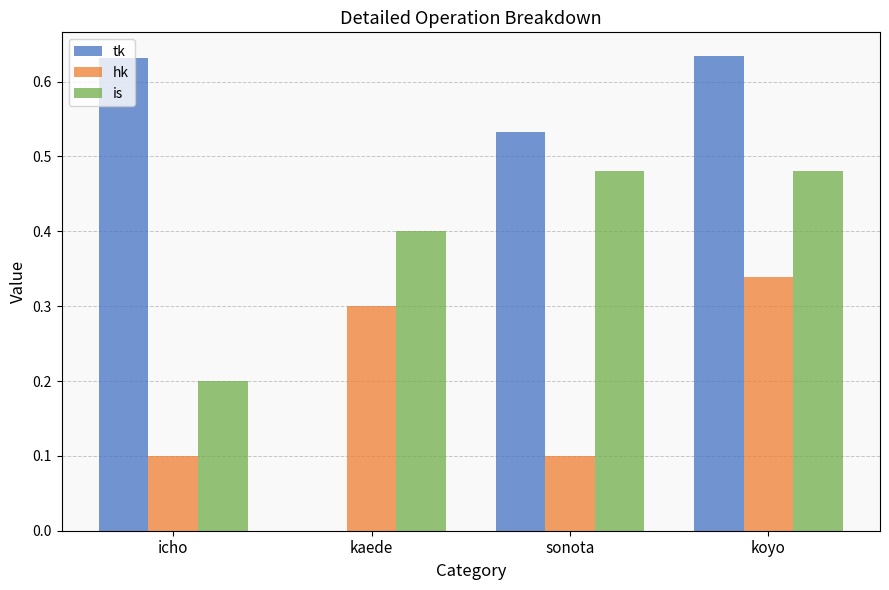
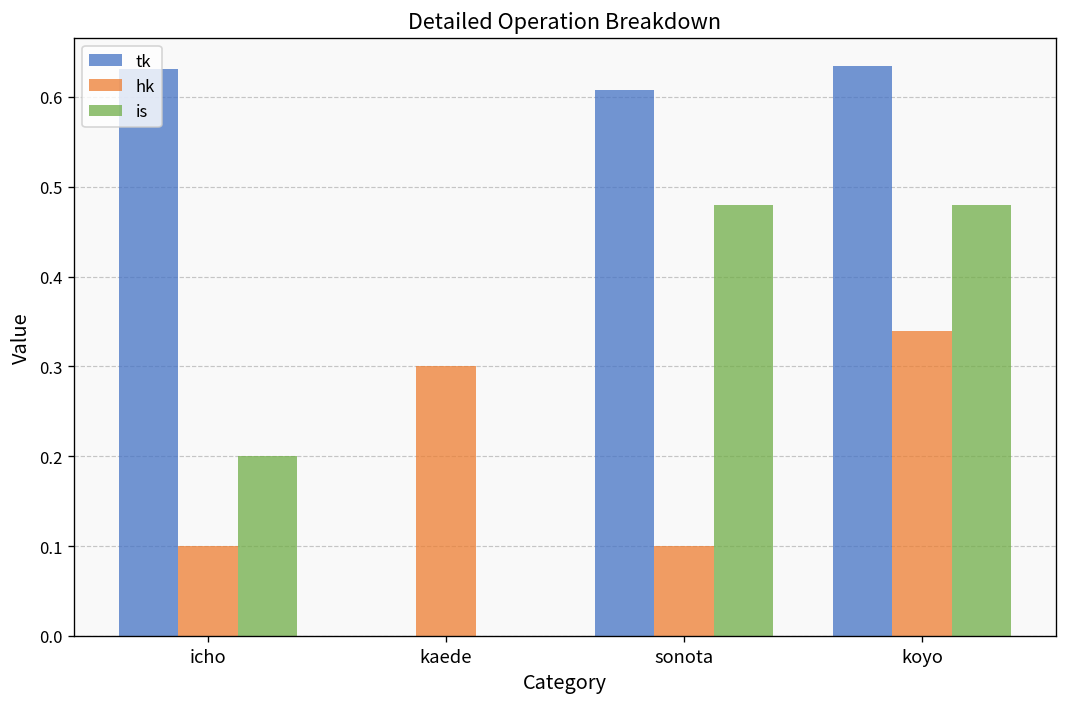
  {
    "tk": {
      "kaede": 0.00,
-     "sonota": 0.53,
+     "sonota": 0.61,
      "koyo": 0.63
    },
    "hk": {
      "icho": 0.10,
      "kaede": 0.30,
      "sonota": 0.10,
      "koyo": 0.34
    },
    "is": {
      "icho": 0.2,
-     "kaede": 0.4,
+     "kaede": 0.0,
      "sonota": 0.48,
      "koyo": 0.48
    }
  }
